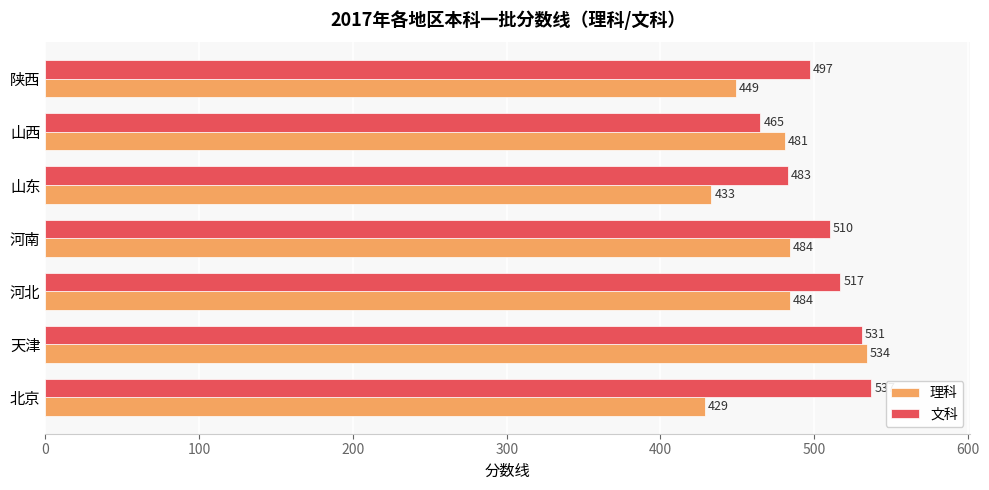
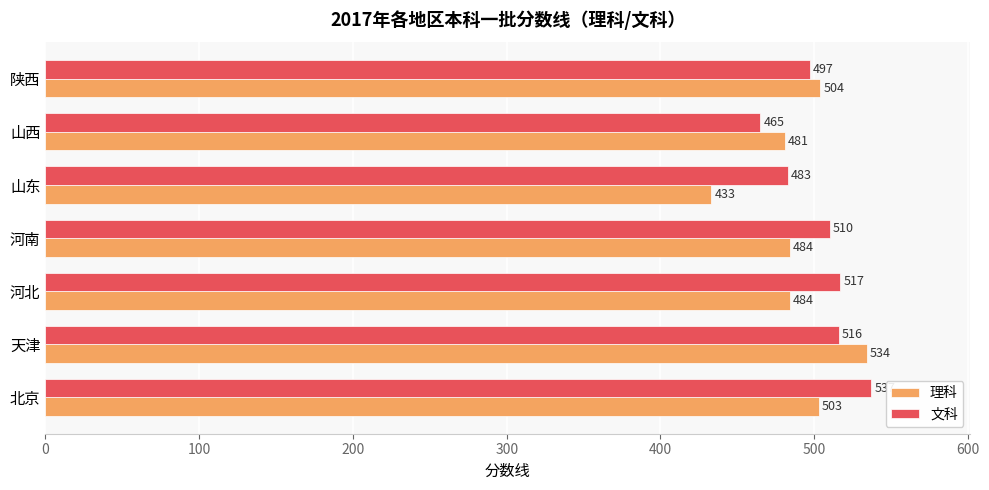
  {
    "理科": {
-     "陕西": 449,
+     "陕西": 504,
      "山西": 481,
      "山东": 433,
      "河南": 484,
      "河北": 484,
      "天津": 534,
-     "北京": 429
+     "北京": 503
    },
    "文科": {
      "陕西": 497,
      "山西": 465,
      "山东": 483,
      "河南": 510,
      "河北": 517,
-     "天津": 531
+     "天津": 516
    }
  }
